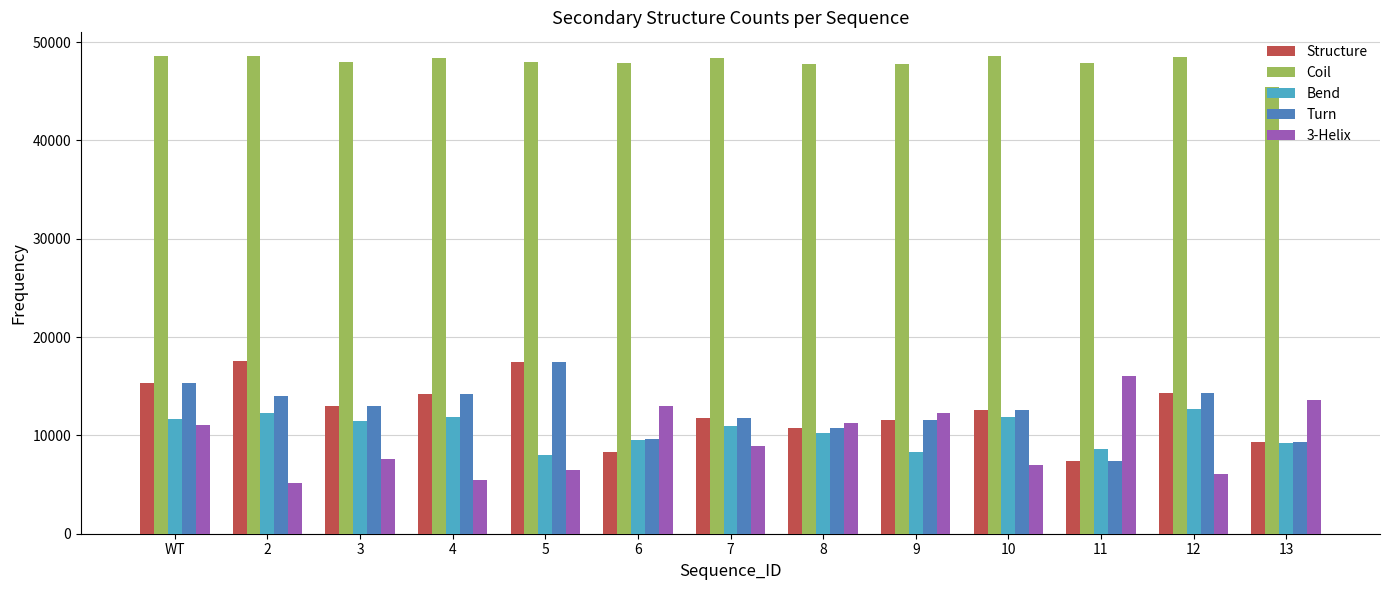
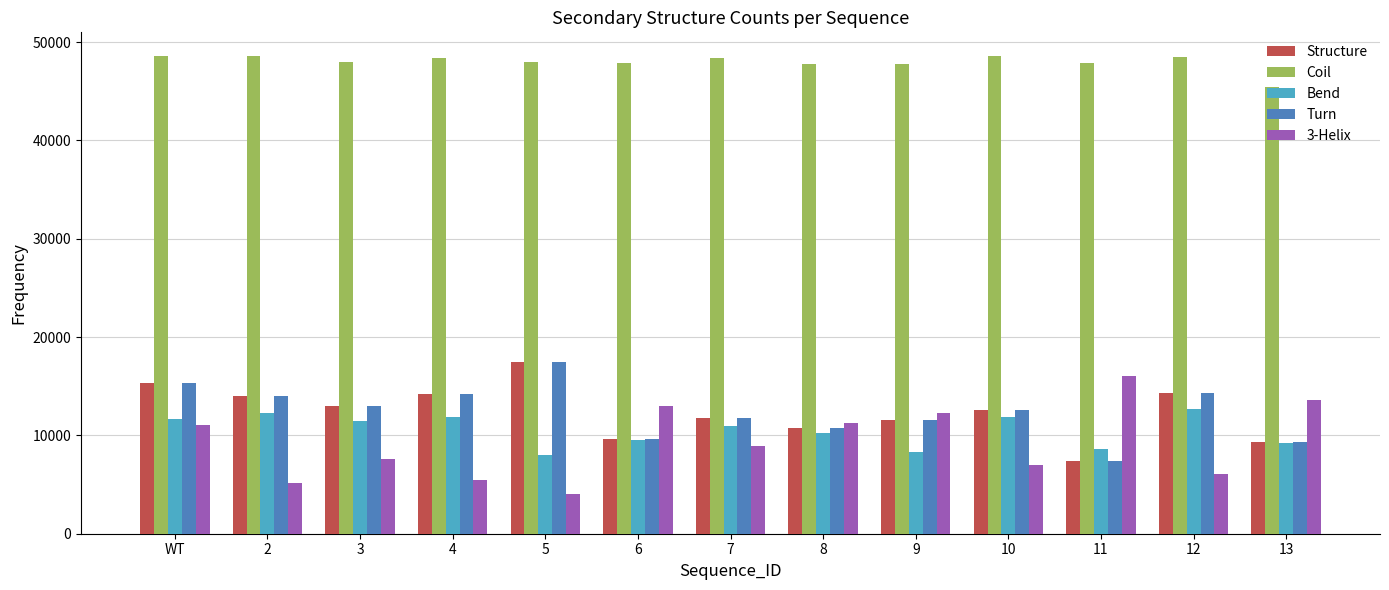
  {
    "Structure": {
      "WT": 15000,
-     "2": 18000,
+     "2": 14000,
      "3": 13000,
      "4": 14000,
      "5": 17000,
-     "6": 8000,
+     "6": 10000,
      "7": 12000,
      "8": 11000,
      "9": 12000,
      "10": 13000,
      "11": 7000,
      "12": 14000,
      "13": 9000
    },
    "Coil": {
      "WT": 49000,
      "2": 49000,
      "3": 48000,
      "4": 48000,
      "5": 48000,
      "6": 48000,
      "7": 48000,
      "8": 48000,
      "9": 48000,
      "10": 49000,
      "11": 48000,
      "12": 49000,
      "13": 45000
    },
    "3-Helix": {
      "WT": 11000,
      "2": 5000,
      "3": 8000,
      "4": 6000,
-     "5": 7000,
+     "5": 4000,
      "6": 13000,
      "7": 9000,
      "8": 11000,
      "9": 12000,
      "10": 7000,
      "11": 16000,
      "12": 6000,
      "13": 14000
    }
  }
